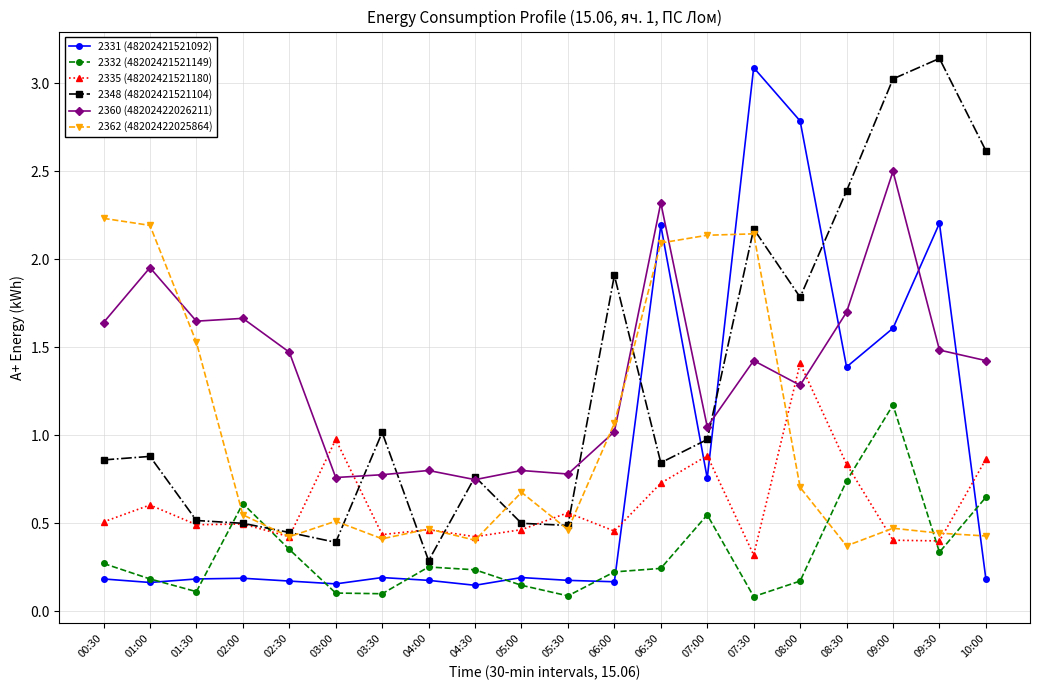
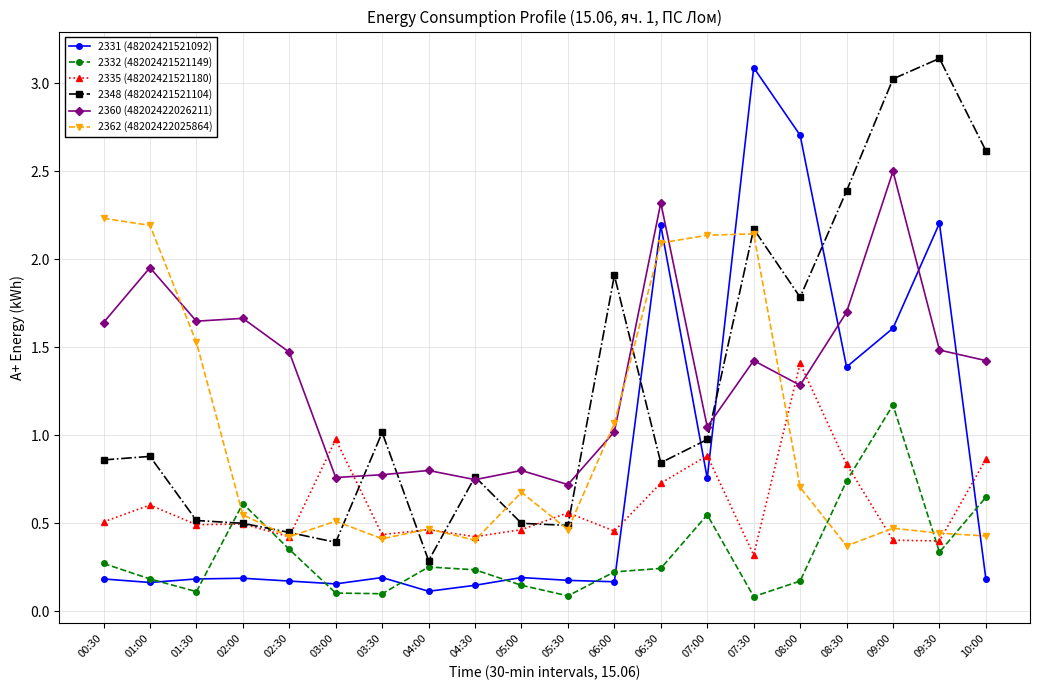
  {
    "2331 (48202421521092)": {
      "00:30": 0.18,
      "01:00": 0.16,
      "01:30": 0.18,
      "02:00": 0.19,
      "02:30": 0.17,
      "03:00": 0.16,
      "03:30": 0.19,
-     "04:00": 0.18,
+     "04:00": 0.11,
      "04:30": 0.15,
      "05:00": 0.19,
      "05:30": 0.18,
      "06:00": 0.17,
      "06:30": 2.19,
      "07:00": 0.76,
      "07:30": 3.09,
-     "08:00": 2.79,
+     "08:00": 2.70,
      "08:30": 1.39,
      "09:00": 1.61,
      "09:30": 2.20,
      "10:00": 0.18
    },
    "2332 (48202421521149)": {
      "00:30": 0.27,
      "01:00": 0.18,
      "01:30": 0.11,
      "02:00": 0.61,
      "02:30": 0.35,
      "03:00": 0.10,
      "03:30": 0.10,
      "04:00": 0.25,
      "04:30": 0.24,
      "05:00": 0.15,
      "05:30": 0.09,
      "06:00": 0.22,
      "06:30": 0.24,
      "07:00": 0.55,
      "07:30": 0.08,
      "08:00": 0.17,
      "08:30": 0.74,
      "09:00": 1.17,
      "09:30": 0.34,
      "10:00": 0.65
    },
    "2335 (48202421521180)": {
      "00:30": 0.51,
      "01:00": 0.60,
      "01:30": 0.49,
      "03:00": 0.98,
      "03:30": 0.44,
      "04:30": 0.42,
      "05:00": 0.46,
      "05:30": 0.56,
      "06:00": 0.46,
      "06:30": 0.73,
      "07:00": 0.88,
      "07:30": 0.32,
      "08:00": 1.41,
      "08:30": 0.84,
      "09:00": 0.40,
      "09:30": 0.40,
      "10:00": 0.86
    },
    "2348 (48202421521104)": {
      "00:30": 0.86,
      "01:00": 0.88,
      "01:30": 0.52,
      "02:30": 0.45,
      "03:00": 0.39,
      "03:30": 1.02,
      "04:00": 0.29,
      "04:30": 0.76,
      "05:00": 0.50,
      "05:30": 0.49,
      "06:00": 1.91,
      "06:30": 0.84,
      "07:00": 0.98,
      "07:30": 2.17,
      "08:00": 1.78,
      "08:30": 2.39,
      "09:00": 3.02,
      "09:30": 3.14,
      "10:00": 2.62
    },
    "2360 (48202422026211)": {
      "00:30": 1.64,
      "01:00": 1.95,
      "01:30": 1.65,
      "02:00": 1.66,
      "02:30": 1.47,
      "03:00": 0.76,
      "03:30": 0.78,
      "04:00": 0.80,
      "04:30": 0.75,
      "05:00": 0.80,
-     "05:30": 0.78,
+     "05:30": 0.72,
      "06:00": 1.02,
      "06:30": 2.32,
      "07:00": 1.05,
      "07:30": 1.42,
      "08:00": 1.28,
      "08:30": 1.70,
      "09:00": 2.50,
      "09:30": 1.48,
      "10:00": 1.42
    },
    "2362 (48202422025864)": {
      "00:30": 2.23,
      "01:00": 2.19,
      "01:30": 1.53,
      "02:00": 0.55,
      "03:00": 0.51,
      "03:30": 0.41,
      "04:30": 0.40,
      "05:00": 0.68,
      "05:30": 0.46,
      "06:00": 1.07,
      "06:30": 2.09,
      "07:00": 2.14,
      "07:30": 2.14,
      "08:00": 0.70,
      "08:30": 0.37,
      "09:00": 0.47,
      "09:30": 0.44,
      "10:00": 0.43
    }
  }
